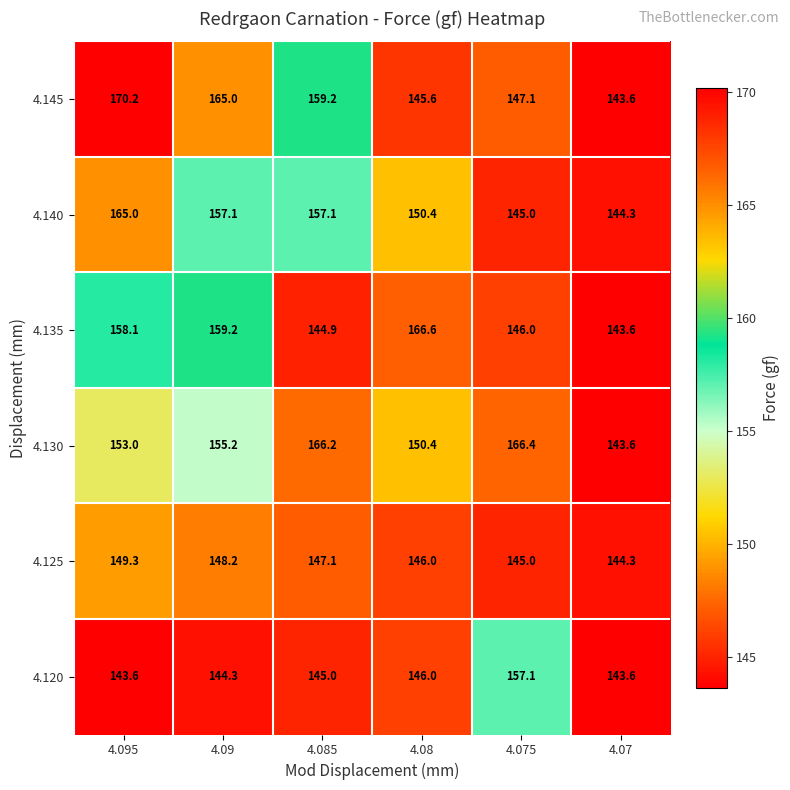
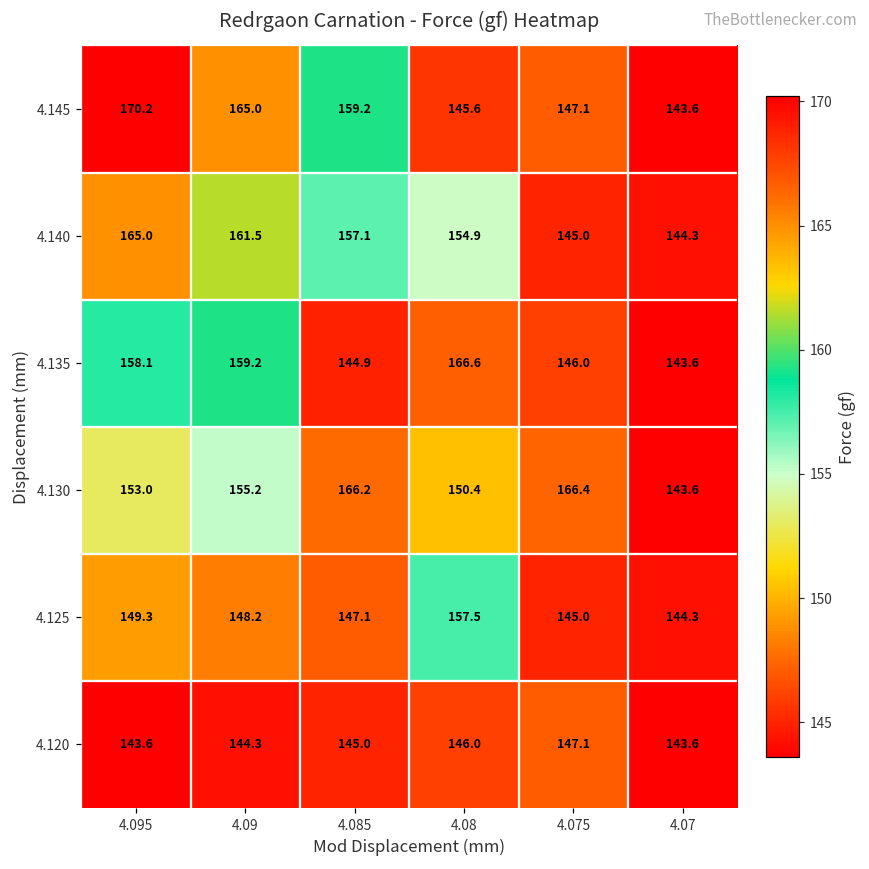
  {
    "4.145": {
      "4.095": 170.2,
      "4.09": 165.0,
      "4.085": 159.2,
      "4.08": 145.6,
      "4.075": 147.1,
      "4.07": 143.6
    },
    "4.140": {
      "4.095": 165.0,
-     "4.09": 157.1,
+     "4.09": 161.5,
      "4.085": 157.1,
-     "4.08": 150.4,
+     "4.08": 154.9,
      "4.075": 145.0,
      "4.07": 144.3
    },
    "4.135": {
      "4.095": 158.1,
      "4.09": 159.2,
      "4.085": 144.9,
      "4.08": 166.6,
      "4.075": 146.0,
      "4.07": 143.6
    },
    "4.130": {
      "4.095": 153.0,
      "4.09": 155.2,
      "4.085": 166.2,
      "4.08": 150.4,
      "4.075": 166.4,
      "4.07": 143.6
    },
    "4.125": {
      "4.095": 149.3,
      "4.09": 148.2,
      "4.085": 147.1,
-     "4.08": 146.0,
+     "4.08": 157.5,
      "4.075": 145.0,
      "4.07": 144.3
    },
    "4.120": {
      "4.095": 143.6,
      "4.09": 144.3,
      "4.085": 145.0,
      "4.08": 146.0,
-     "4.075": 157.1,
+     "4.075": 147.1,
      "4.07": 143.6
    }
  }
